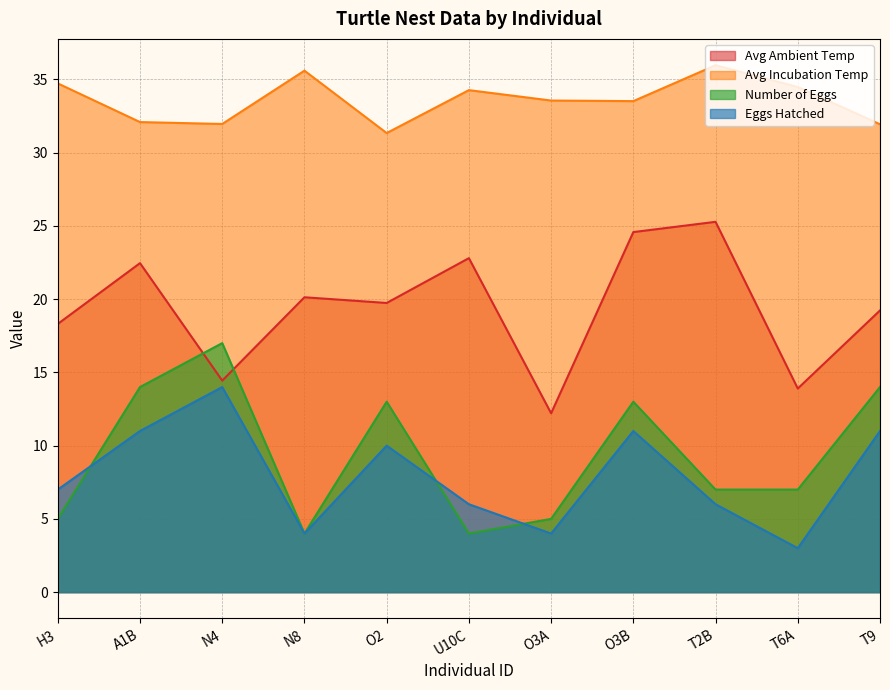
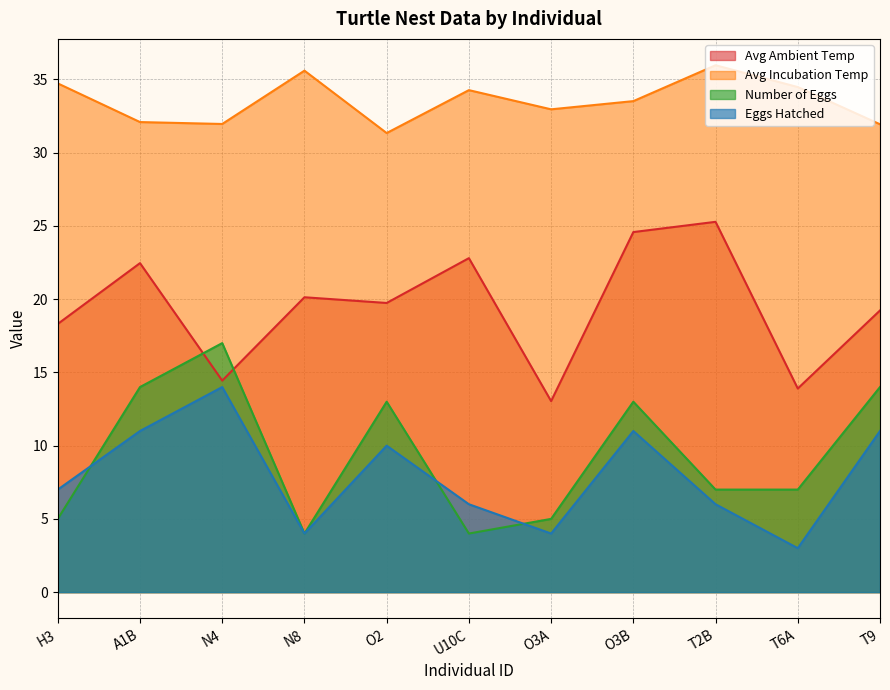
  {
    "Avg Ambient Temp": {
      "H3": 18.3,
      "A1B": 22.5,
      "N4": 14.4,
      "N8": 20.1,
      "O2": 19.7,
      "U10C": 22.8,
-     "O3A": 12.2,
+     "O3A": 13.0,
      "O3B": 24.6,
      "T2B": 25.3,
      "T6A": 13.9,
      "T9": 19.2
    },
    "Avg Incubation Temp": {
      "H3": 34.7,
      "A1B": 32.1,
      "N4": 32.0,
      "N8": 35.6,
      "O2": 31.3,
      "U10C": 34.3,
-     "O3A": 33.6,
+     "O3A": 33.0,
      "O3B": 33.5,
      "T9": 31.9
    },
    "Number of Eggs": {
      "H3": 5.0,
      "A1B": 14.0,
      "N4": 17.0,
      "O2": 13.0,
      "U10C": 4.0,
      "O3A": 5.0,
      "O3B": 13.0,
      "T2B": 7.0,
      "T6A": 7.0,
      "T9": 14.0
    },
    "Eggs Hatched": {
      "H3": 7.0,
      "A1B": 11.0,
      "N4": 14.0,
      "O2": 10.0,
      "U10C": 6.0,
      "O3A": 4.0,
      "O3B": 11.0,
      "T2B": 6.0,
      "T6A": 3.0,
      "T9": 11.0
    }
  }
